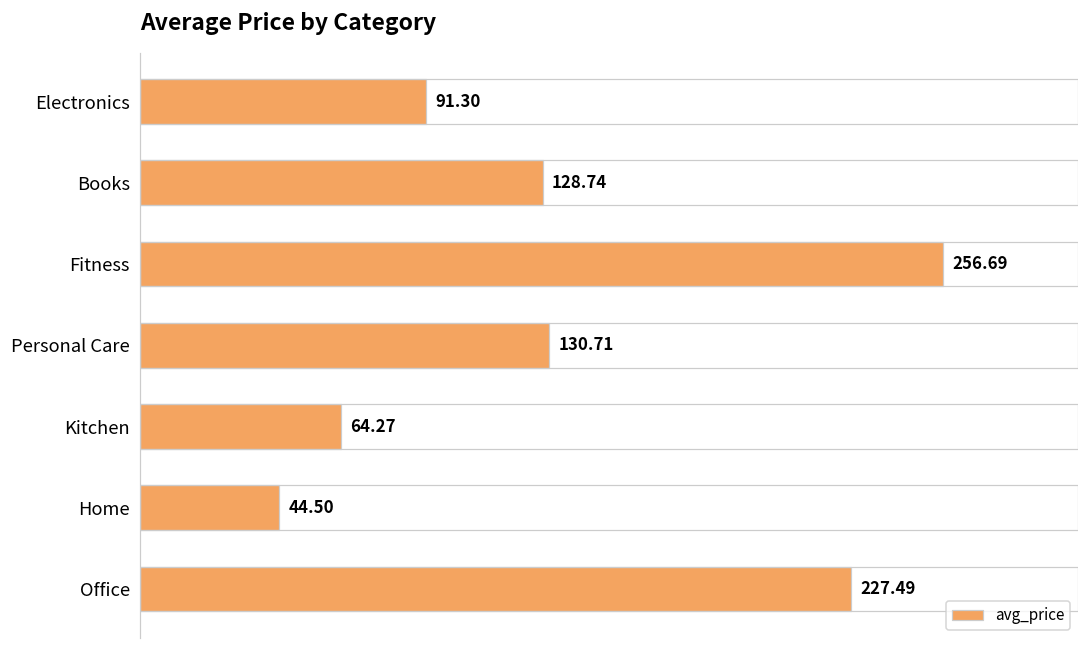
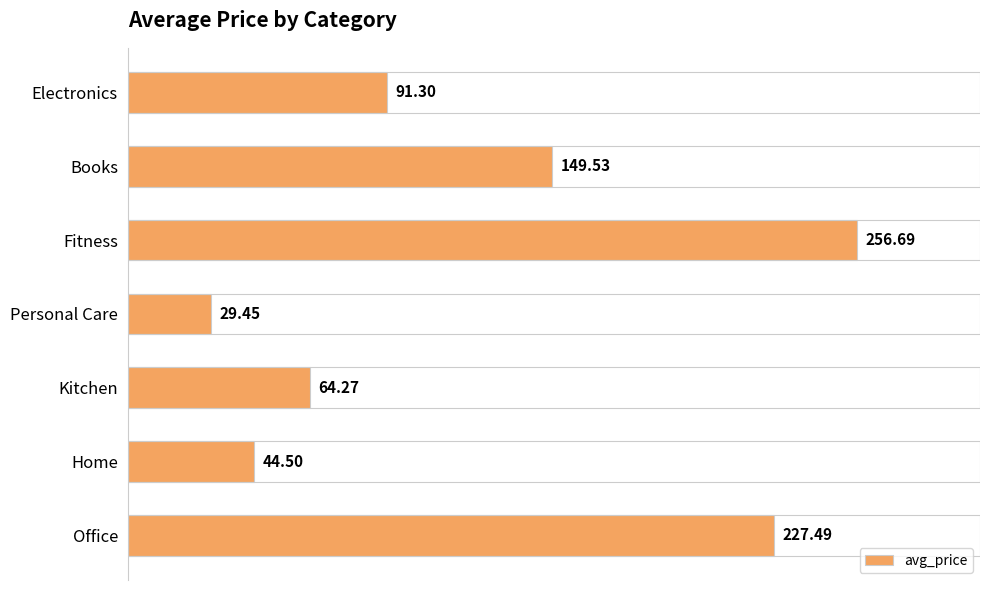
  {
    "Electronics": 91.30,
-   "Books": 128.74,
+   "Books": 149.53,
    "Fitness": 256.69,
-   "Personal Care": 130.71,
+   "Personal Care": 29.45,
    "Kitchen": 64.27,
    "Home": 44.50,
    "Office": 227.49
  }
